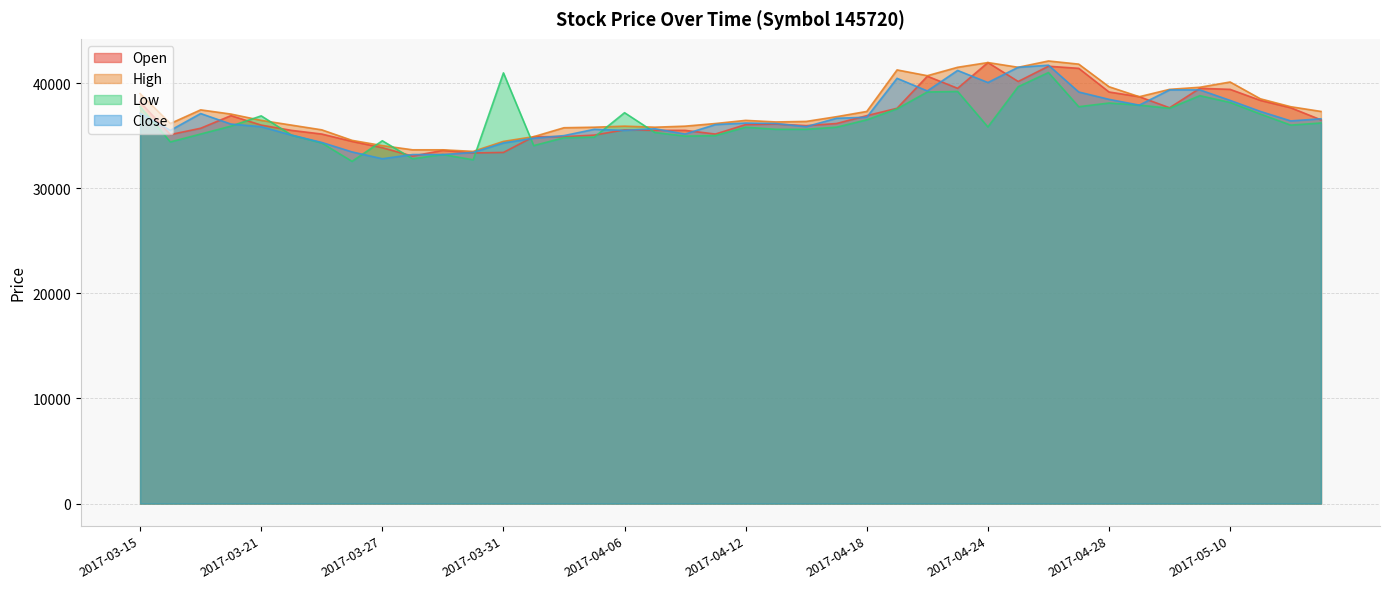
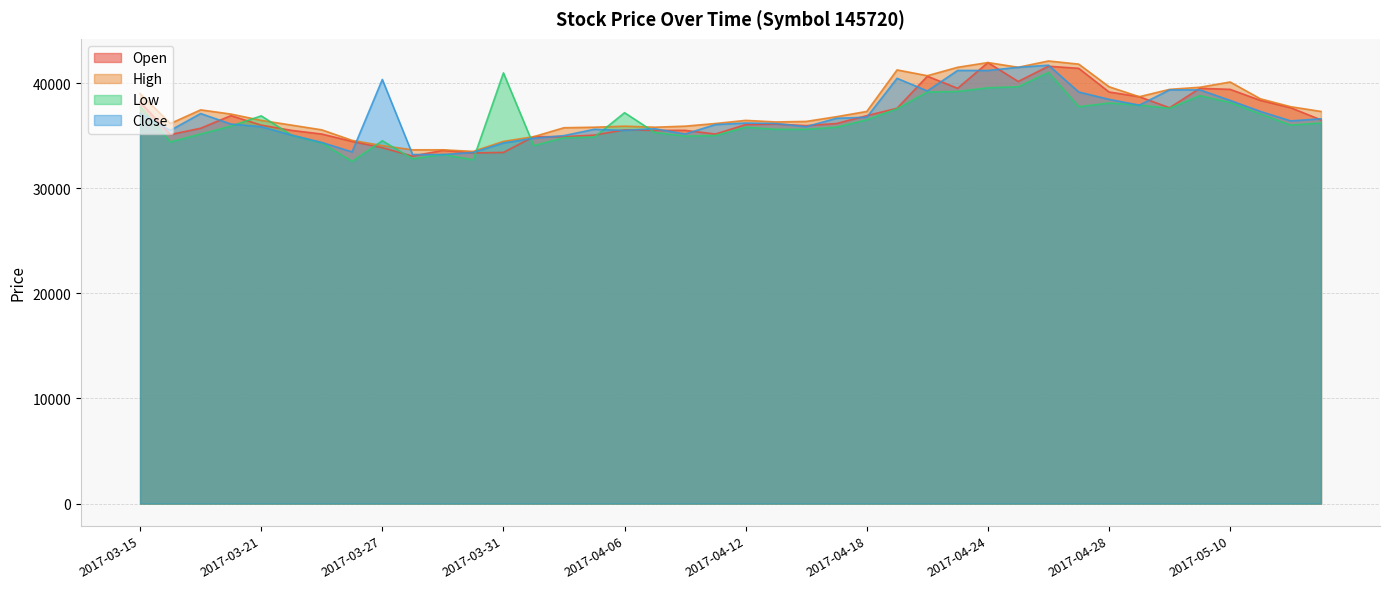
  {
    "Low": {
      "2017-03-21": 36900,
      "2017-03-27": 34500,
      "2017-03-31": 41000,
      "2017-04-06": 37200,
      "2017-04-12": 35800,
      "2017-04-18": 36500,
-     "2017-04-24": 35800,
+     "2017-04-24": 39600,
      "2017-04-28": 38100
    },
    "Close": {
-     "2017-03-27": 32800,
-     "2017-04-24": 40100,
+     "2017-03-27": 40300,
+     "2017-04-24": 41200,
      "2017-04-28": 38500
    }
  }
